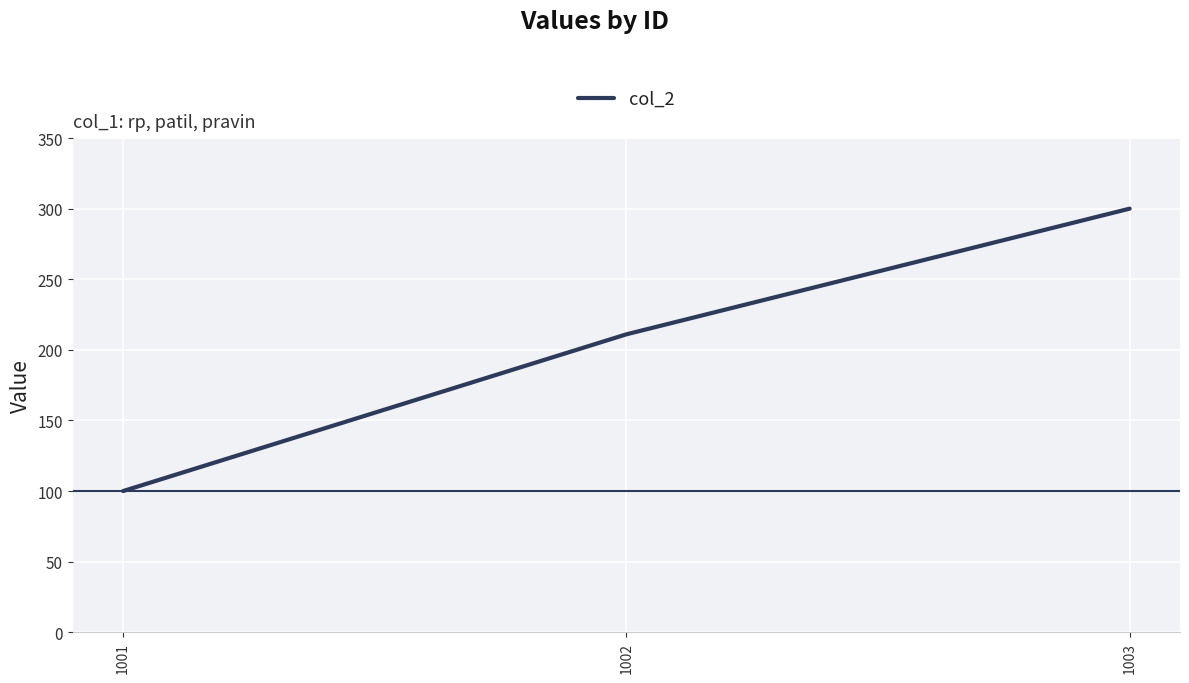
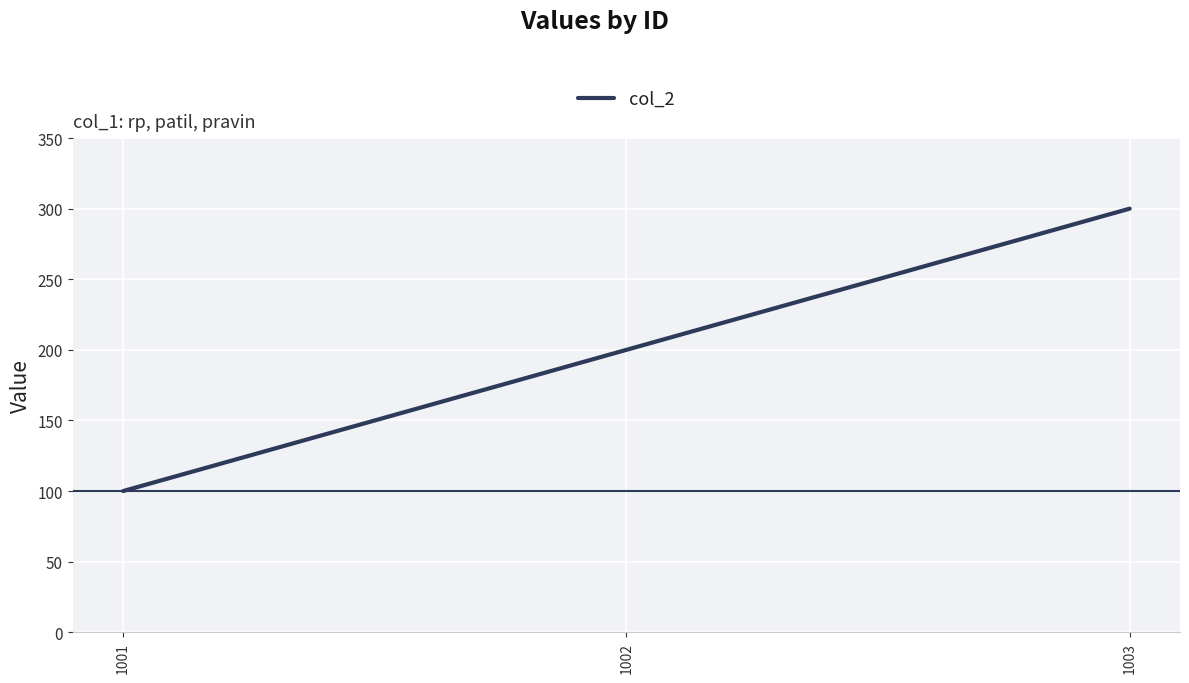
  {
    "1001": 100,
-   "1002": 211,
+   "1002": 200,
    "1003": 300
  }
